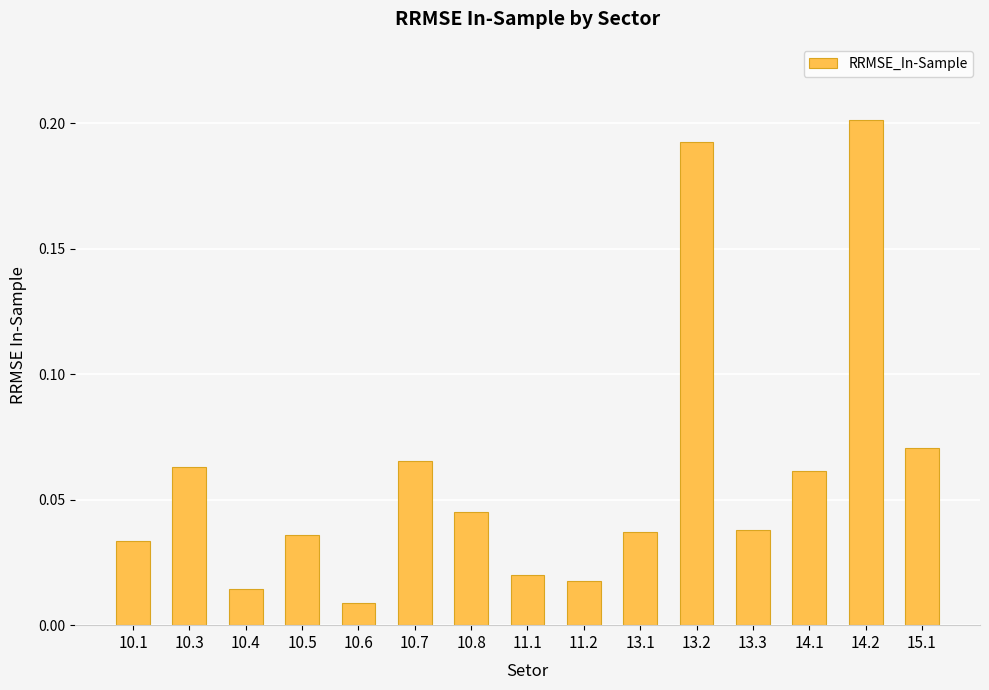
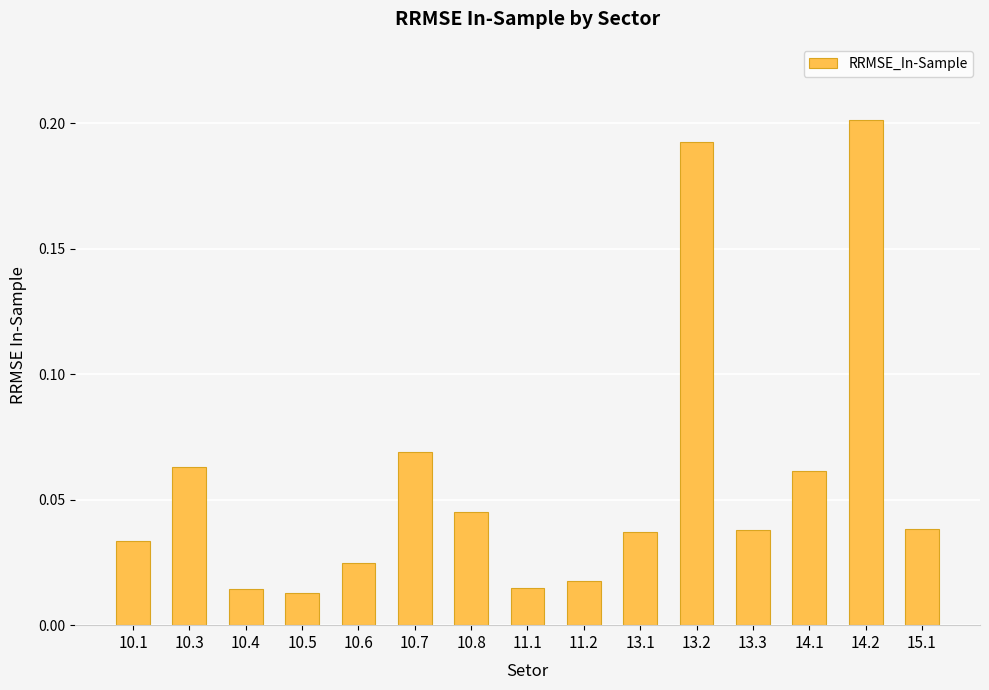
  {
    "10.1": 0.034,
    "10.3": 0.063,
    "10.4": 0.015,
-   "10.5": 0.036,
-   "10.6": 0.009,
-   "10.7": 0.065,
+   "10.5": 0.013,
+   "10.6": 0.025,
+   "10.7": 0.069,
    "10.8": 0.045,
-   "11.1": 0.020,
+   "11.1": 0.015,
    "11.2": 0.018,
    "13.1": 0.037,
    "13.2": 0.193,
    "13.3": 0.038,
    "14.1": 0.062,
    "14.2": 0.201,
-   "15.1": 0.071
+   "15.1": 0.038
  }
